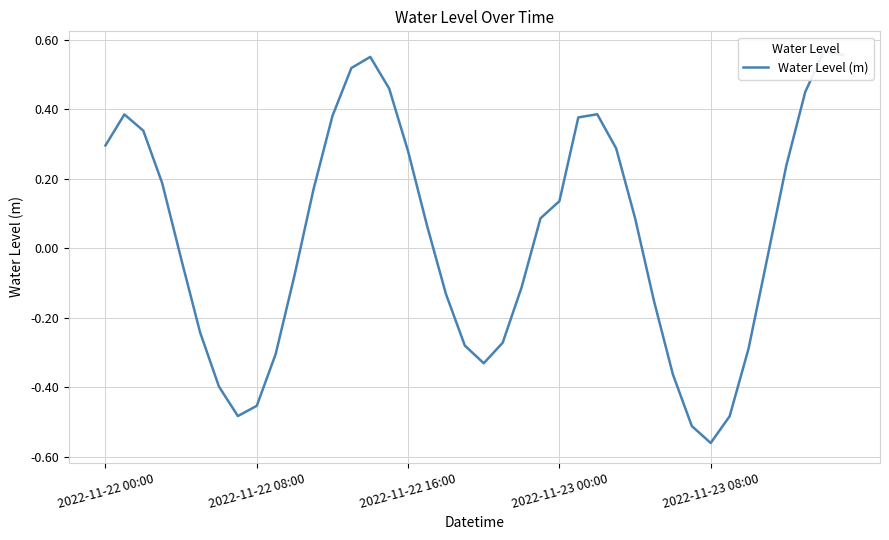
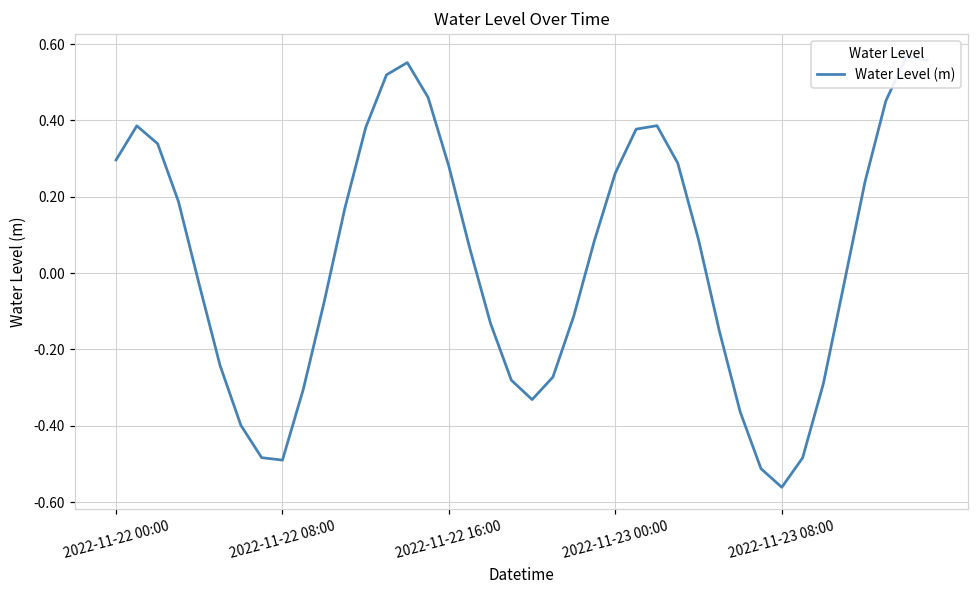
  {
    "2022-11-22 00:00": 0.30,
-   "2022-11-22 08:00": -0.45,
+   "2022-11-22 08:00": -0.49,
    "2022-11-22 16:00": 0.28,
-   "2022-11-23 00:00": 0.14,
+   "2022-11-23 00:00": 0.26,
    "2022-11-23 08:00": -0.56
  }
